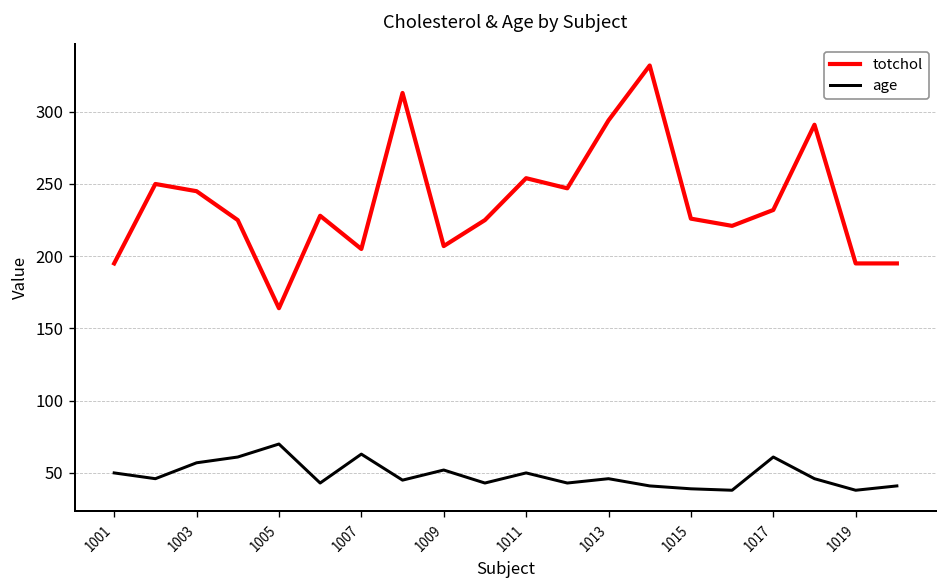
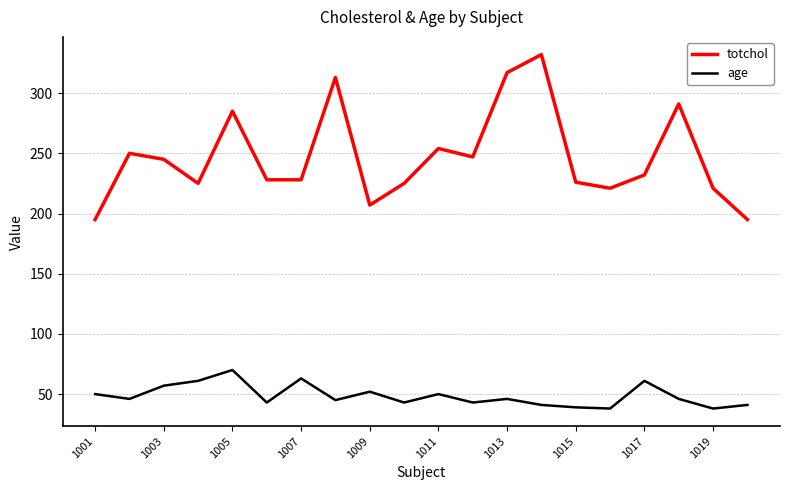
  {
    "totchol": {
      "1001": 195,
      "1003": 245,
-     "1005": 164,
-     "1007": 205,
+     "1005": 285,
+     "1007": 228,
      "1009": 207,
      "1011": 254,
-     "1013": 294,
+     "1013": 317,
      "1015": 226,
      "1017": 232,
-     "1019": 195
+     "1019": 221
    },
    "age": {
      "1001": 50,
      "1003": 57,
      "1005": 70,
      "1007": 63,
      "1009": 52,
      "1011": 50,
      "1013": 46,
      "1015": 39,
      "1017": 61,
      "1019": 38
    }
  }
